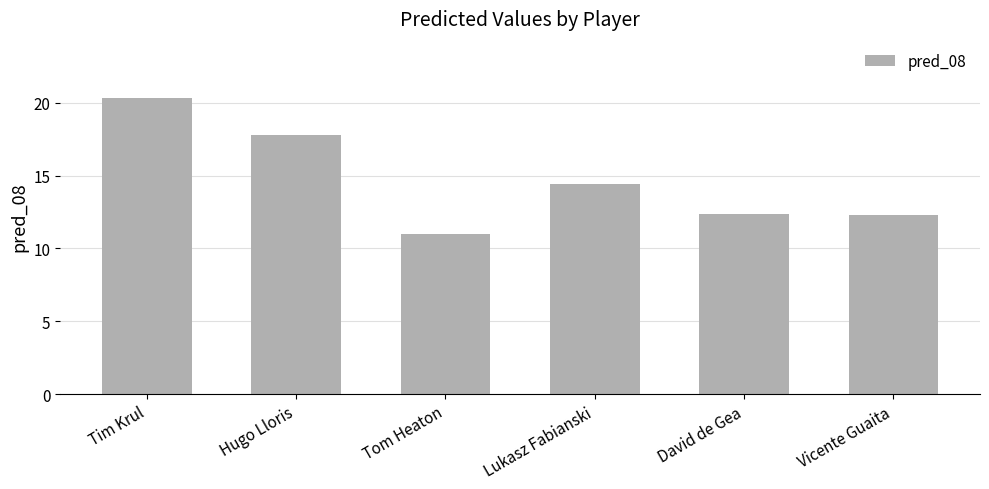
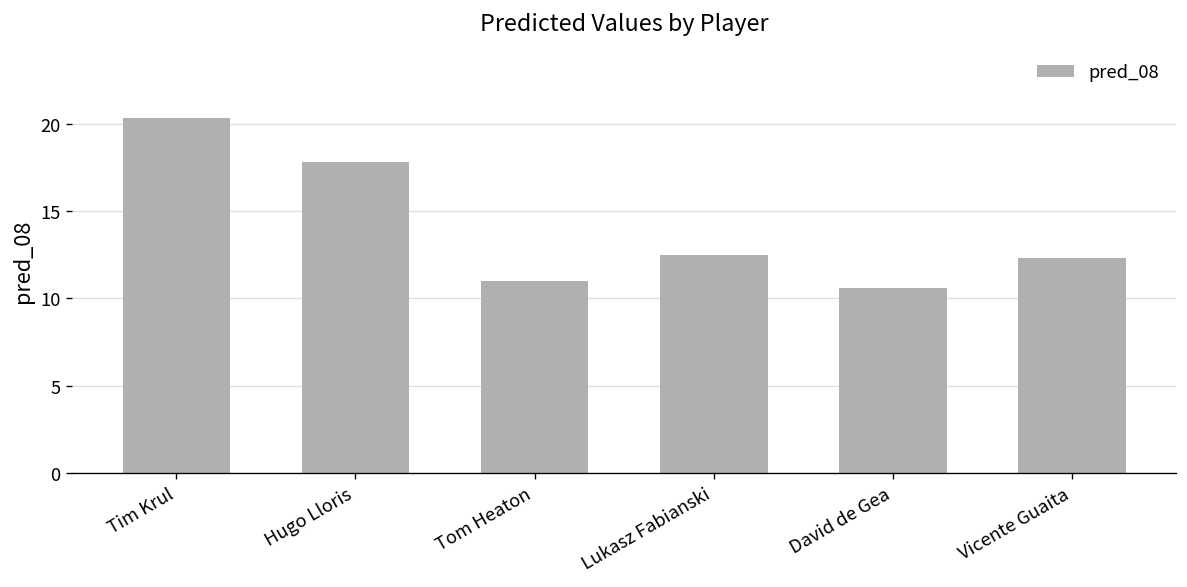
  {
    "Tim Krul": 20.3,
    "Hugo Lloris": 17.8,
    "Tom Heaton": 11.0,
-   "Lukasz Fabianski": 14.4,
-   "David de Gea": 12.3,
+   "Lukasz Fabianski": 12.5,
+   "David de Gea": 10.6,
    "Vicente Guaita": 12.3
  }
